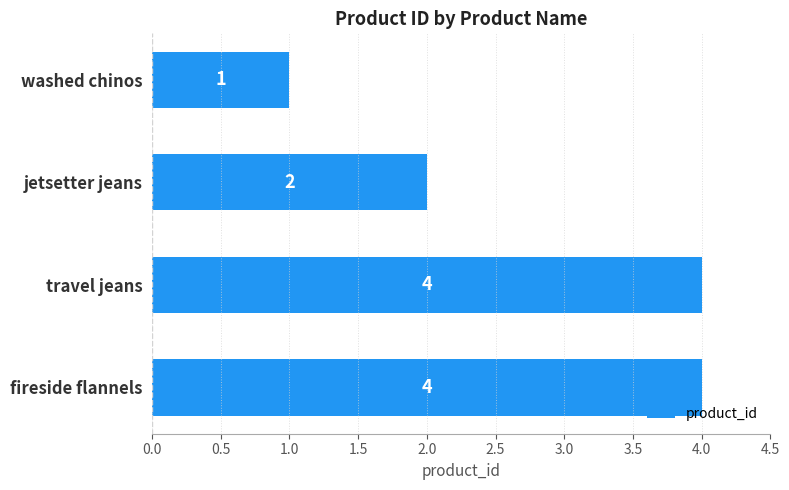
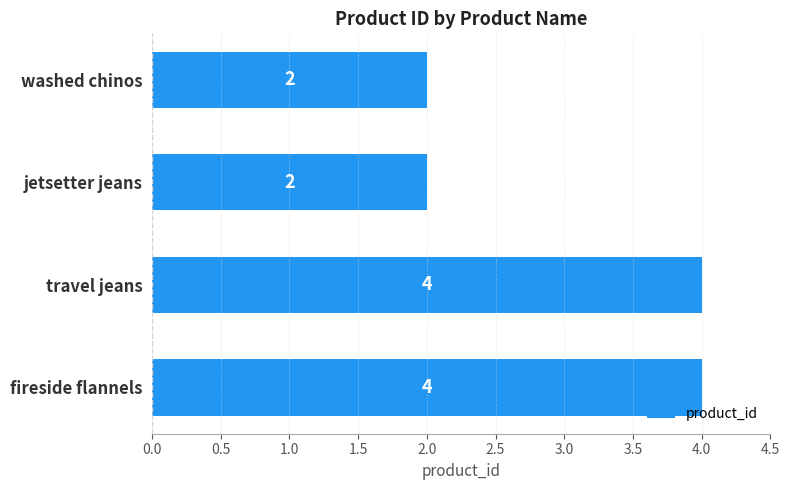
  {
-   "washed chinos": 1,
+   "washed chinos": 2,
    "jetsetter jeans": 2,
    "travel jeans": 4,
    "fireside flannels": 4
  }
